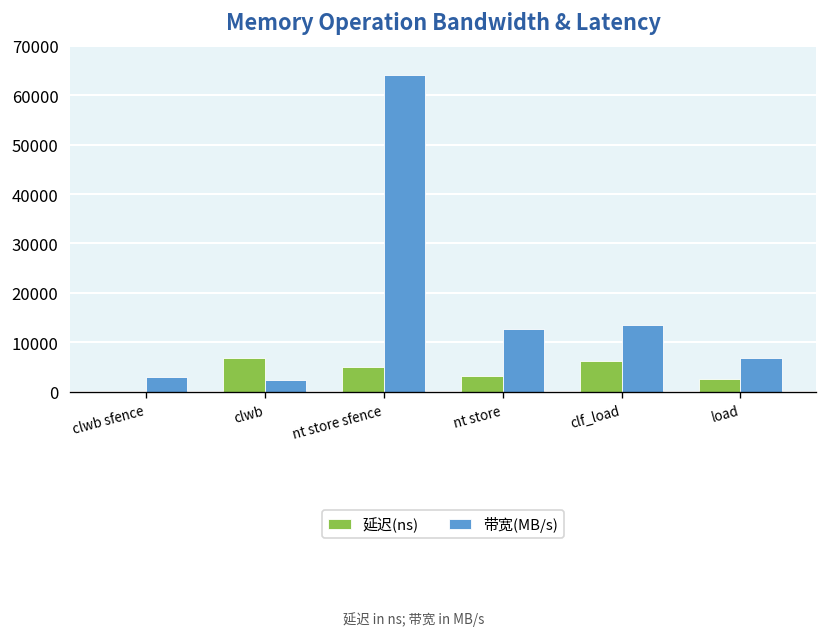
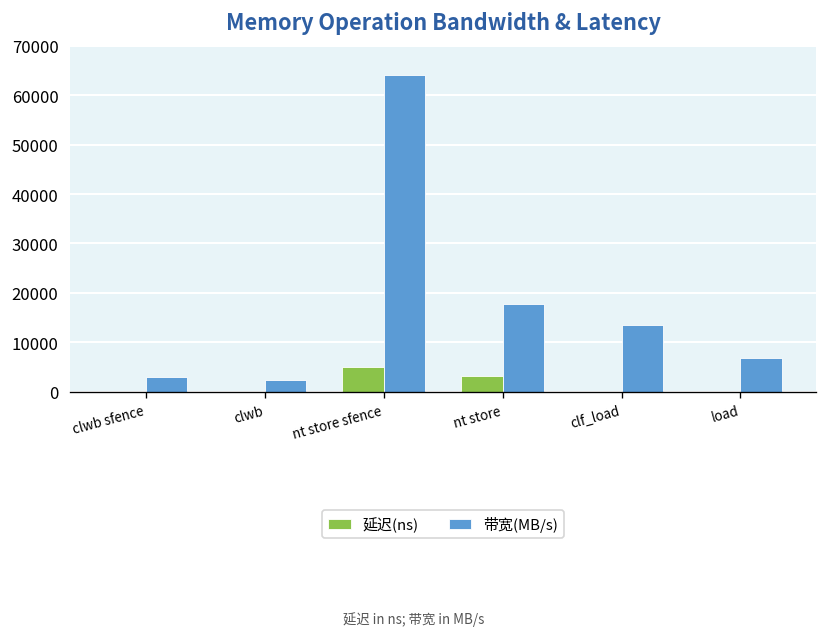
  {
    "延迟(ns)": {
-     "clwb": 7000,
+     "clwb": 0,
      "nt store sfence": 5000,
      "nt store": 3000,
-     "clf_load": 6000,
-     "load": 2000
+     "clf_load": 0,
+     "load": 0
    },
    "带宽(MB/s)": {
      "clwb sfence": 3000,
      "clwb": 2000,
      "nt store sfence": 64000,
-     "nt store": 13000,
+     "nt store": 18000,
      "clf_load": 13000,
      "load": 7000
    }
  }
